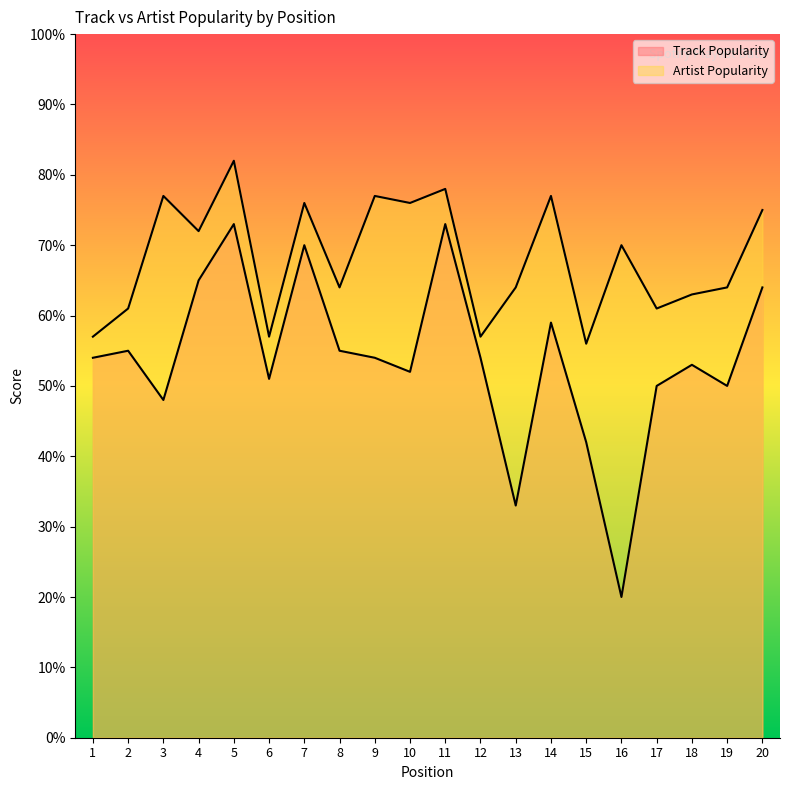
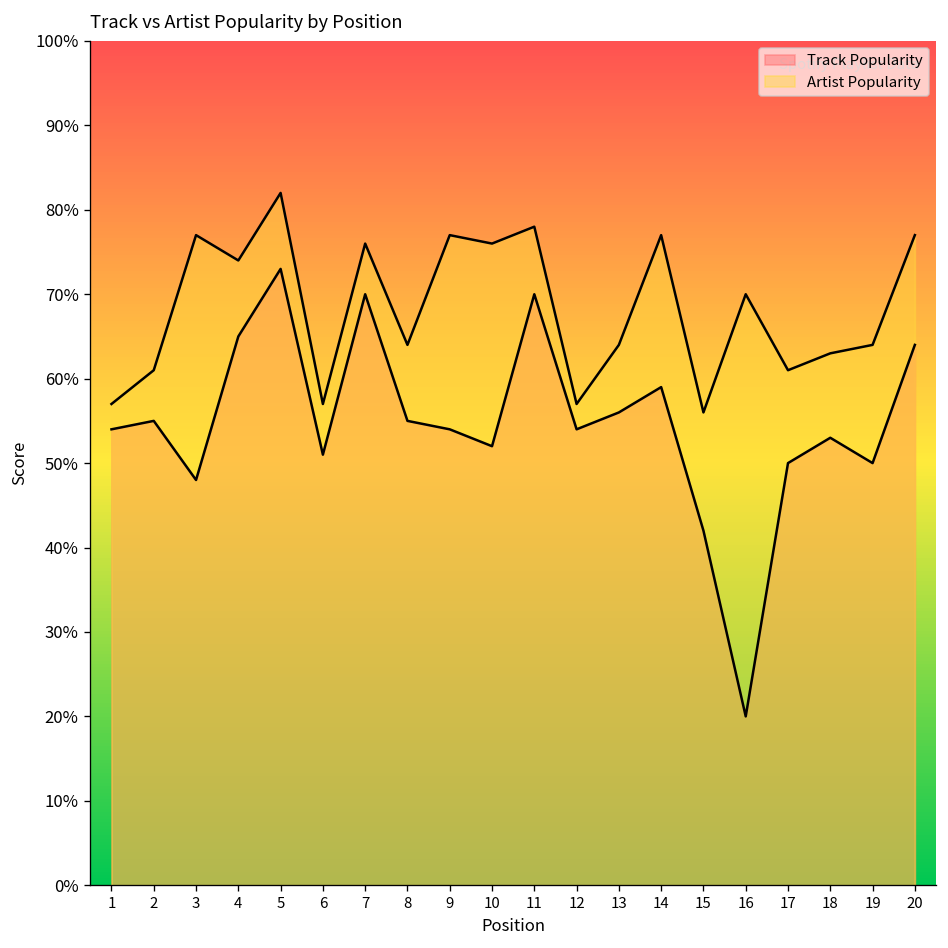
  {
    "Track Popularity": {
      "1": "54%",
      "2": "55%",
      "3": "48%",
      "4": "65%",
      "5": "73%",
      "6": "51%",
      "7": "70%",
      "8": "55%",
      "9": "54%",
      "10": "52%",
-     "11": "73%",
+     "11": "70%",
      "12": "54%",
-     "13": "33%",
+     "13": "56%",
      "14": "59%",
      "15": "42%",
      "16": "20%",
      "17": "50%",
      "18": "53%",
      "19": "50%",
      "20": "64%"
    },
    "Artist Popularity": {
      "1": "57%",
      "2": "61%",
      "3": "77%",
-     "4": "72%",
+     "4": "74%",
      "5": "82%",
      "6": "57%",
      "7": "76%",
      "8": "64%",
      "9": "77%",
      "10": "76%",
      "11": "78%",
      "12": "57%",
      "13": "64%",
      "14": "77%",
      "15": "56%",
      "16": "70%",
      "17": "61%",
      "18": "63%",
      "19": "64%",
-     "20": "75%"
+     "20": "77%"
    }
  }
